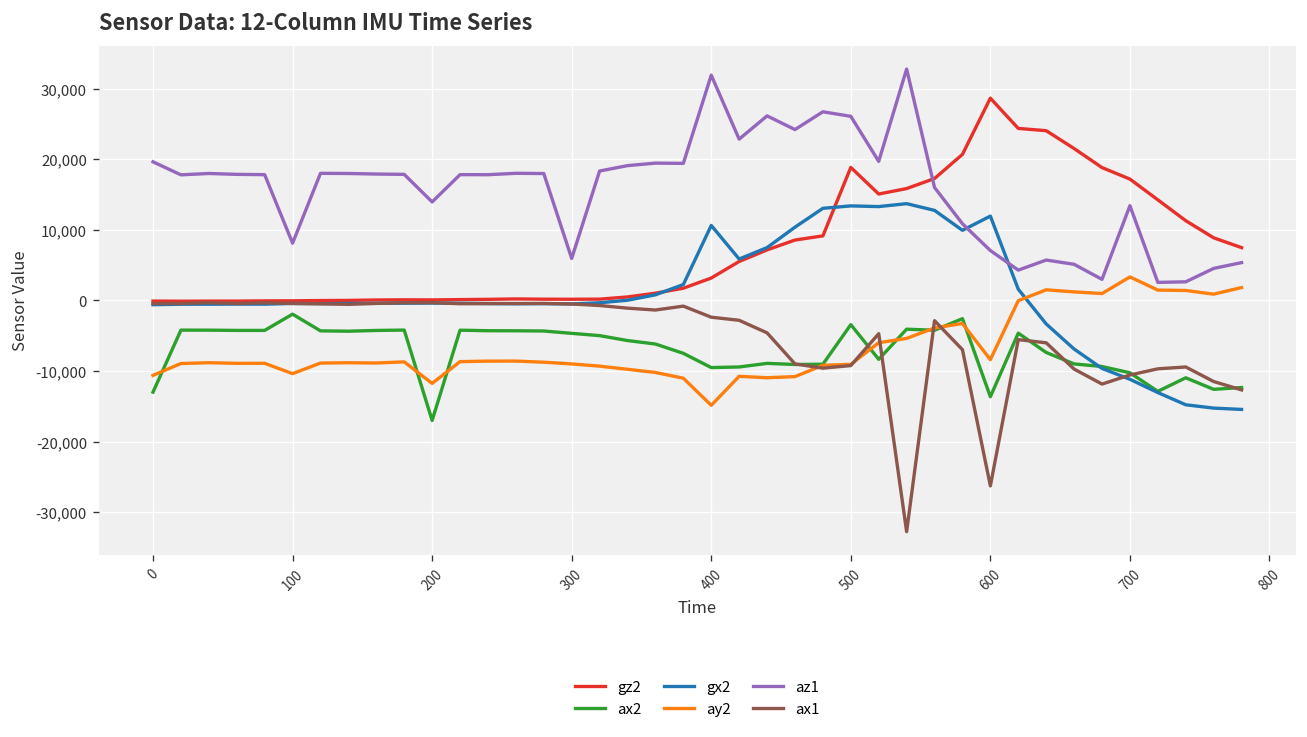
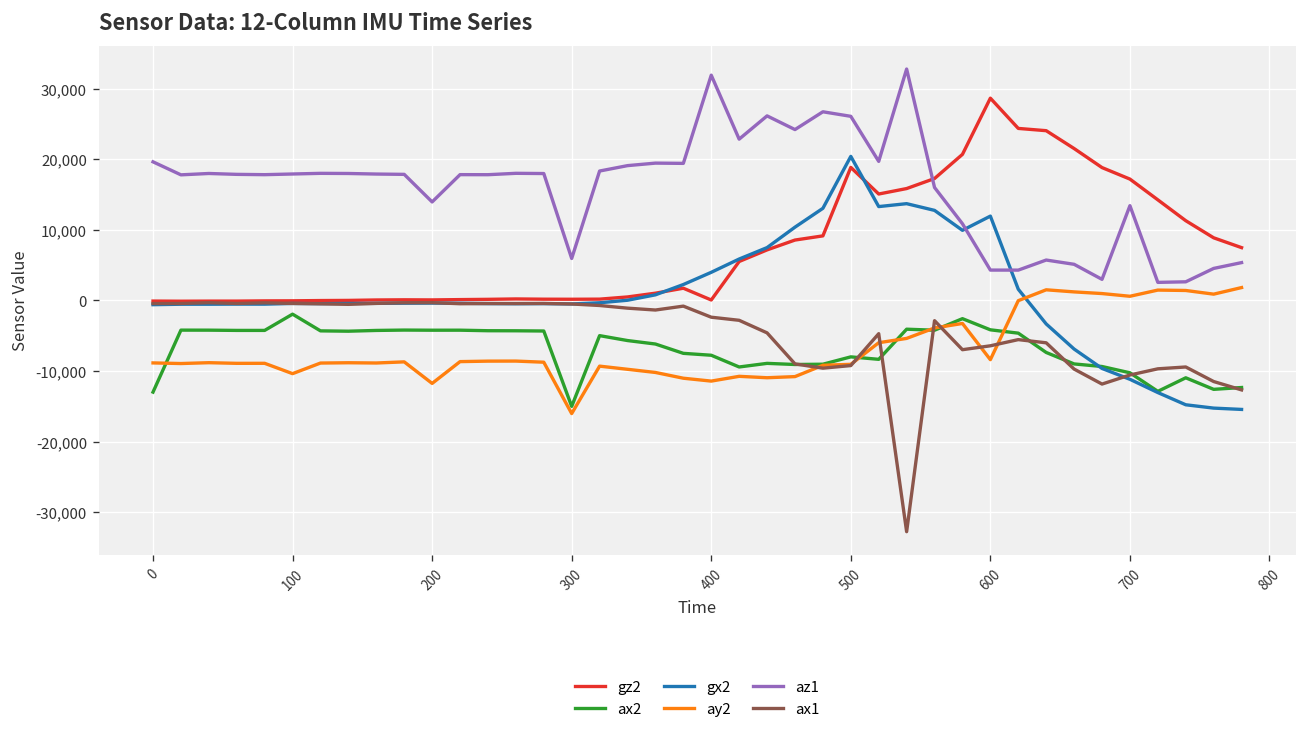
  {
    "gz2": {
      "300": "0",
-     "400": "3,000",
+     "400": "0",
      "500": "19,000",
      "600": "29,000",
      "700": "17,000"
    },
    "ax2": {
      "0": "-13,000",
      "100": "-2,000",
-     "200": "-17,000",
-     "300": "-5,000",
-     "400": "-10,000",
-     "500": "-3,000",
-     "600": "-14,000"
+     "200": "-4,000",
+     "300": "-15,000",
+     "400": "-8,000",
+     "500": "-8,000",
+     "600": "-4,000"
    },
    "gx2": {
-     "400": "11,000",
-     "500": "13,000",
+     "400": "4,000",
+     "500": "20,000",
      "600": "12,000",
      "700": "-11,000"
    },
    "ay2": {
-     "0": "-11,000",
+     "0": "-9,000",
      "100": "-10,000",
      "200": "-12,000",
-     "300": "-9,000",
-     "400": "-15,000",
+     "300": "-16,000",
+     "400": "-11,000",
      "600": "-8,000",
-     "700": "3,000"
+     "700": "1,000"
    },
    "az1": {
      "0": "20,000",
-     "100": "8,000",
+     "100": "18,000",
      "200": "14,000",
      "300": "6,000",
      "400": "32,000",
      "500": "26,000",
-     "600": "7,000",
+     "600": "4,000",
      "700": "13,000"
    },
    "ax1": {
      "400": "-2,000",
-     "600": "-26,000"
+     "600": "-6,000"
    }
  }
